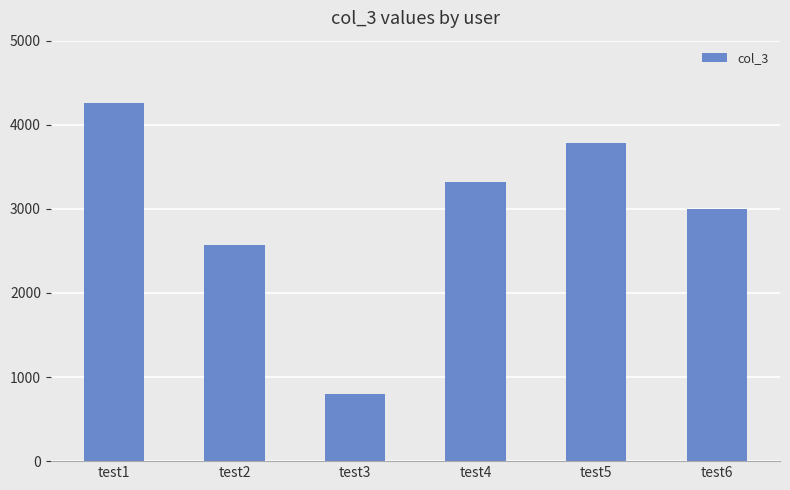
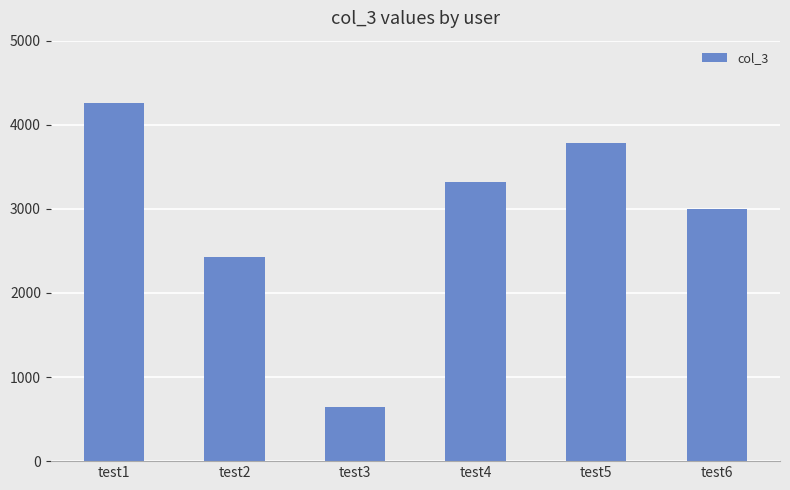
  {
    "test1": 4300,
-   "test2": 2600,
-   "test3": 800,
+   "test2": 2400,
+   "test3": 600,
    "test4": 3300,
    "test5": 3800,
    "test6": 3000
  }
